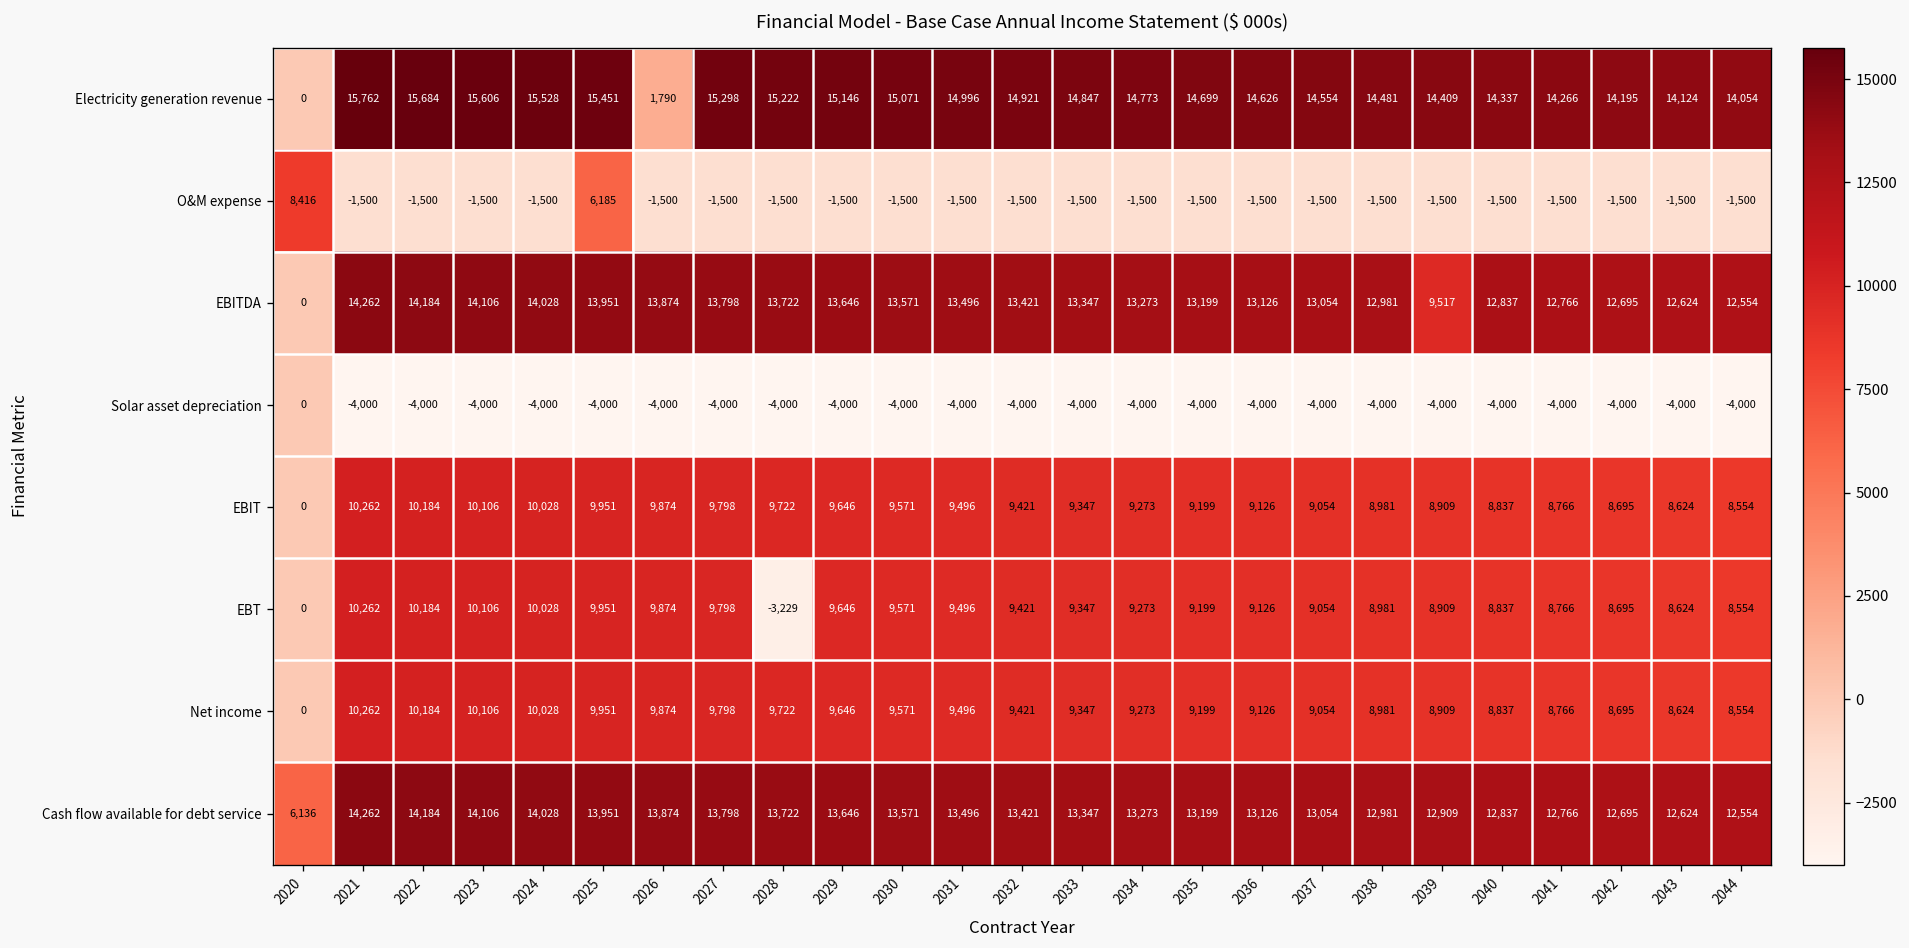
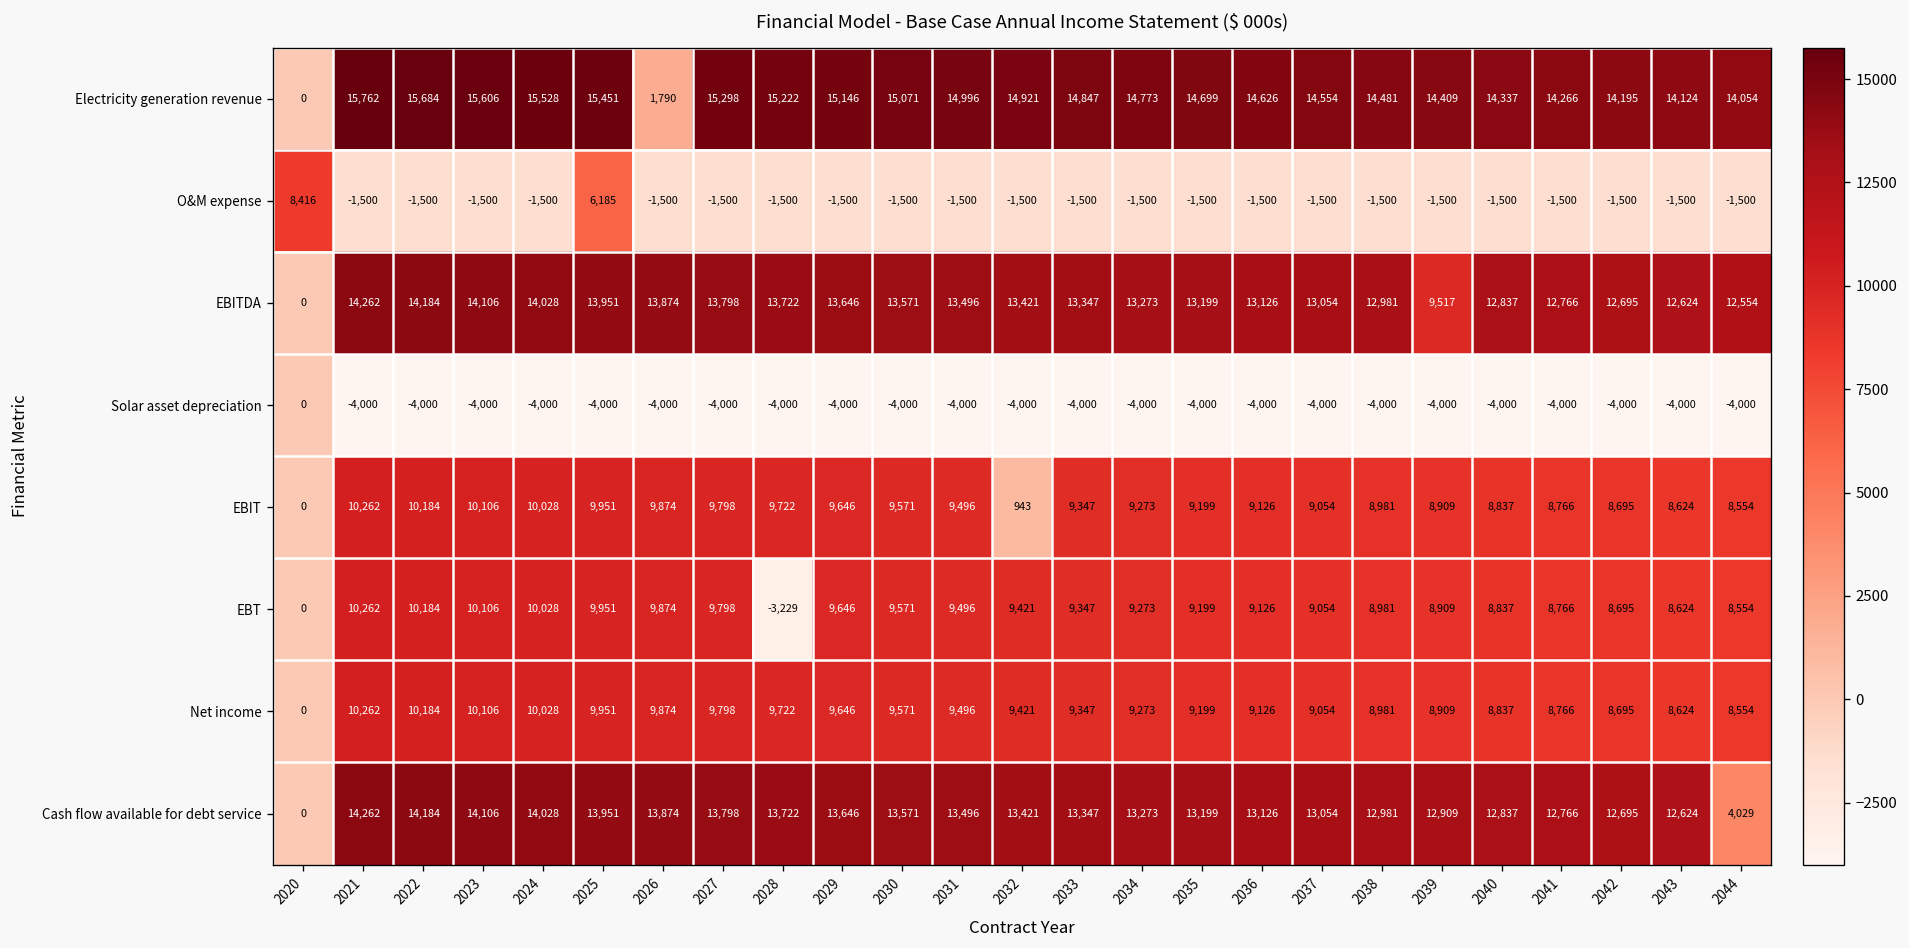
  {
    "Electricity generation revenue": {
      "2020": "0",
      "2021": "15,762",
      "2022": "15,684",
      "2023": "15,606",
      "2024": "15,528",
      "2025": "15,451",
      "2026": "1,790",
      "2027": "15,298",
      "2028": "15,222",
      "2029": "15,146",
      "2030": "15,071",
      "2031": "14,996",
      "2032": "14,921",
      "2033": "14,847",
      "2034": "14,773",
      "2035": "14,699",
      "2036": "14,626",
      "2037": "14,554",
      "2038": "14,481",
      "2039": "14,409",
      "2040": "14,337",
      "2041": "14,266",
      "2042": "14,195",
      "2043": "14,124",
      "2044": "14,054"
    },
    "O&M expense": {
      "2020": "8,416",
      "2021": "-1,500",
      "2022": "-1,500",
      "2023": "-1,500",
      "2024": "-1,500",
      "2025": "6,185",
      "2026": "-1,500",
      "2027": "-1,500",
      "2028": "-1,500",
      "2029": "-1,500",
      "2030": "-1,500",
      "2031": "-1,500",
      "2032": "-1,500",
      "2033": "-1,500",
      "2034": "-1,500",
      "2035": "-1,500",
      "2036": "-1,500",
      "2037": "-1,500",
      "2038": "-1,500",
      "2039": "-1,500",
      "2040": "-1,500",
      "2041": "-1,500",
      "2042": "-1,500",
      "2043": "-1,500",
      "2044": "-1,500"
    },
    "EBITDA": {
      "2020": "0",
      "2021": "14,262",
      "2022": "14,184",
      "2023": "14,106",
      "2024": "14,028",
      "2025": "13,951",
      "2026": "13,874",
      "2027": "13,798",
      "2028": "13,722",
      "2029": "13,646",
      "2030": "13,571",
      "2031": "13,496",
      "2032": "13,421",
      "2033": "13,347",
      "2034": "13,273",
      "2035": "13,199",
      "2036": "13,126",
      "2037": "13,054",
      "2038": "12,981",
      "2039": "9,517",
      "2040": "12,837",
      "2041": "12,766",
      "2042": "12,695",
      "2043": "12,624",
      "2044": "12,554"
    },
    "Solar asset depreciation": {
      "2020": "0",
      "2021": "-4,000",
      "2022": "-4,000",
      "2023": "-4,000",
      "2024": "-4,000",
      "2025": "-4,000",
      "2026": "-4,000",
      "2027": "-4,000",
      "2028": "-4,000",
      "2029": "-4,000",
      "2030": "-4,000",
      "2031": "-4,000",
      "2032": "-4,000",
      "2033": "-4,000",
      "2034": "-4,000",
      "2035": "-4,000",
      "2036": "-4,000",
      "2037": "-4,000",
      "2038": "-4,000",
      "2039": "-4,000",
      "2040": "-4,000",
      "2041": "-4,000",
      "2042": "-4,000",
      "2043": "-4,000",
      "2044": "-4,000"
    },
    "EBIT": {
      "2020": "0",
      "2021": "10,262",
      "2022": "10,184",
      "2023": "10,106",
      "2024": "10,028",
      "2025": "9,951",
      "2026": "9,874",
      "2027": "9,798",
      "2028": "9,722",
      "2029": "9,646",
      "2030": "9,571",
      "2031": "9,496",
-     "2032": "9,421",
+     "2032": "943",
      "2033": "9,347",
      "2034": "9,273",
      "2035": "9,199",
      "2036": "9,126",
      "2037": "9,054",
      "2038": "8,981",
      "2039": "8,909",
      "2040": "8,837",
      "2041": "8,766",
      "2042": "8,695",
      "2043": "8,624",
      "2044": "8,554"
    },
    "EBT": {
      "2020": "0",
      "2021": "10,262",
      "2022": "10,184",
      "2023": "10,106",
      "2024": "10,028",
      "2025": "9,951",
      "2026": "9,874",
      "2027": "9,798",
      "2028": "-3,229",
      "2029": "9,646",
      "2030": "9,571",
      "2031": "9,496",
      "2032": "9,421",
      "2033": "9,347",
      "2034": "9,273",
      "2035": "9,199",
      "2036": "9,126",
      "2037": "9,054",
      "2038": "8,981",
      "2039": "8,909",
      "2040": "8,837",
      "2041": "8,766",
      "2042": "8,695",
      "2043": "8,624",
      "2044": "8,554"
    },
    "Net income": {
      "2020": "0",
      "2021": "10,262",
      "2022": "10,184",
      "2023": "10,106",
      "2024": "10,028",
      "2025": "9,951",
      "2026": "9,874",
      "2027": "9,798",
      "2028": "9,722",
      "2029": "9,646",
      "2030": "9,571",
      "2031": "9,496",
      "2032": "9,421",
      "2033": "9,347",
      "2034": "9,273",
      "2035": "9,199",
      "2036": "9,126",
      "2037": "9,054",
      "2038": "8,981",
      "2039": "8,909",
      "2040": "8,837",
      "2041": "8,766",
      "2042": "8,695",
      "2043": "8,624",
      "2044": "8,554"
    },
    "Cash flow available for debt service": {
-     "2020": "6,136",
+     "2020": "0",
      "2021": "14,262",
      "2022": "14,184",
      "2023": "14,106",
      "2024": "14,028",
      "2025": "13,951",
      "2026": "13,874",
      "2027": "13,798",
      "2028": "13,722",
      "2029": "13,646",
      "2030": "13,571",
      "2031": "13,496",
      "2032": "13,421",
      "2033": "13,347",
      "2034": "13,273",
      "2035": "13,199",
      "2036": "13,126",
      "2037": "13,054",
      "2038": "12,981",
      "2039": "12,909",
      "2040": "12,837",
      "2041": "12,766",
      "2042": "12,695",
      "2043": "12,624",
-     "2044": "12,554"
+     "2044": "4,029"
    }
  }
